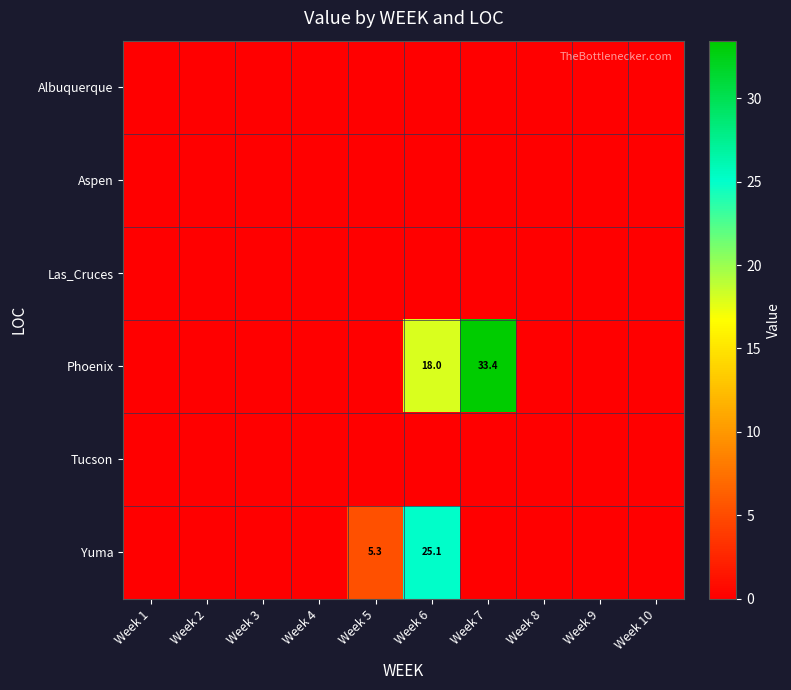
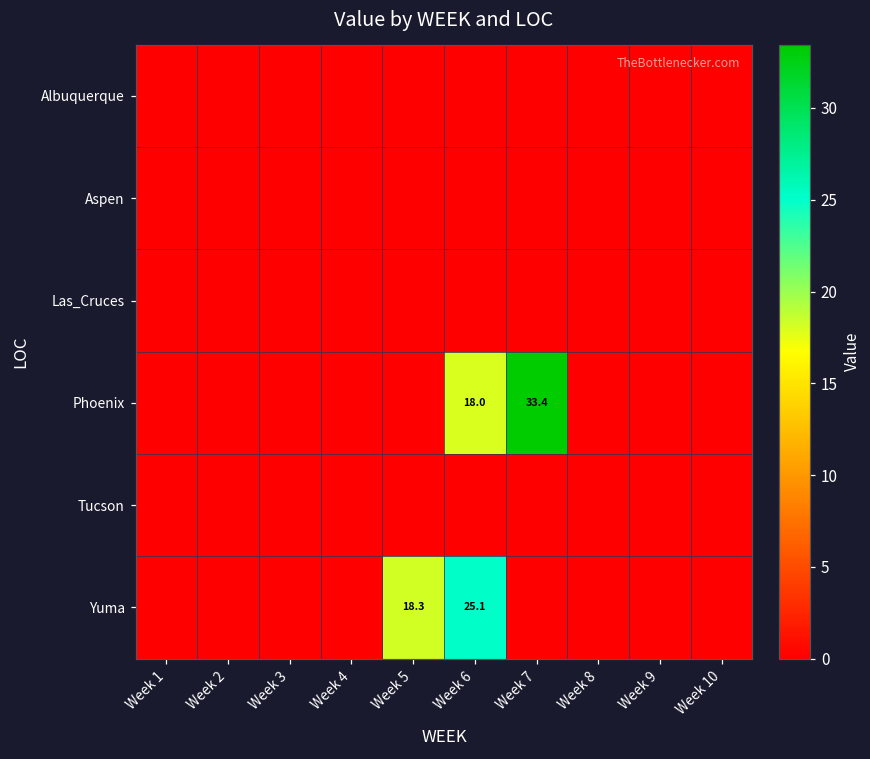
  {
    "Phoenix": {
      "Week 6": 18.0,
      "Week 7": 33.4
    },
    "Yuma": {
-     "Week 5": 5.3,
+     "Week 5": 18.3,
      "Week 6": 25.1
    }
  }
